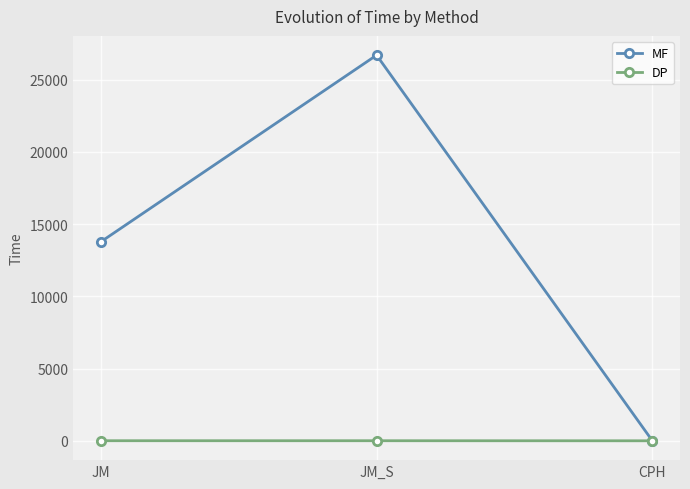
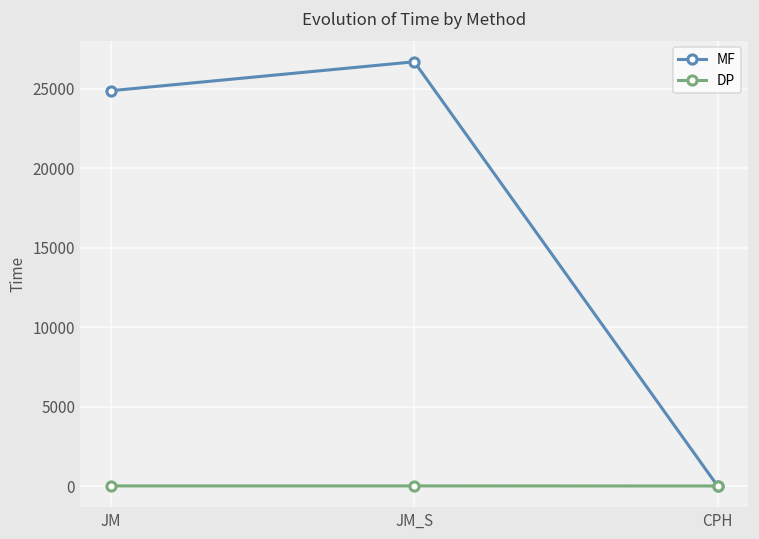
  {
    "MF": {
-     "JM": 13800,
+     "JM": 24900,
      "JM_S": 26700
    },
    "DP": {
      "JM": 0,
      "JM_S": 0
    }
  }
